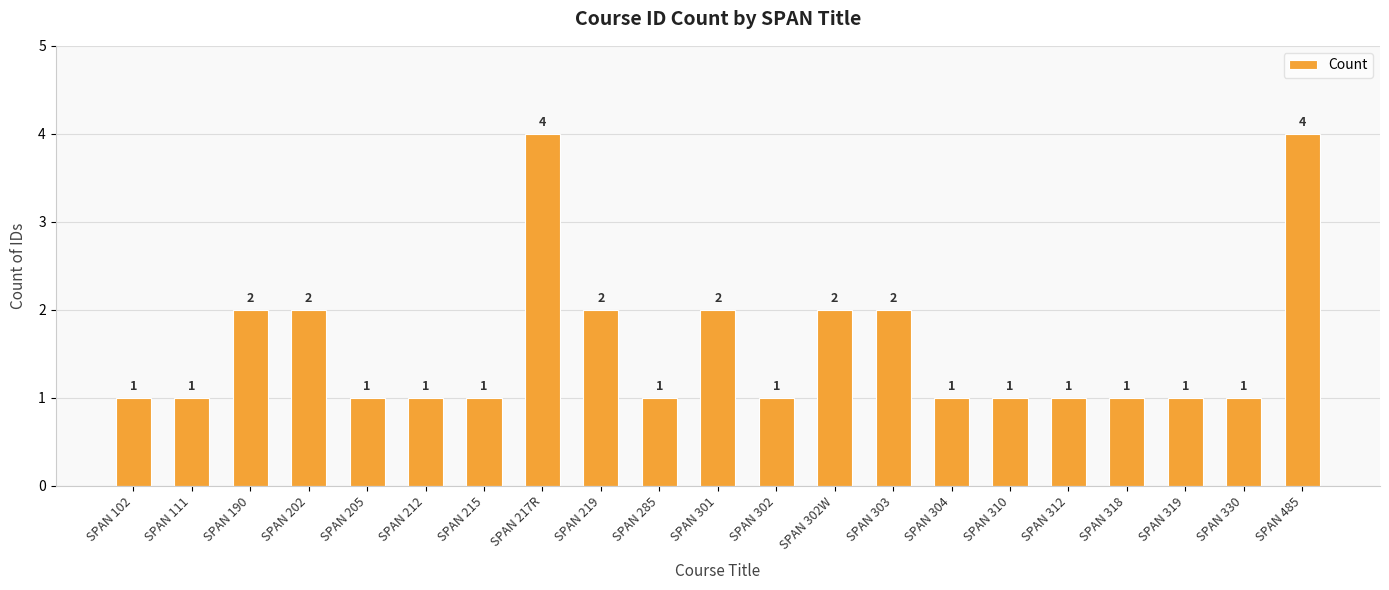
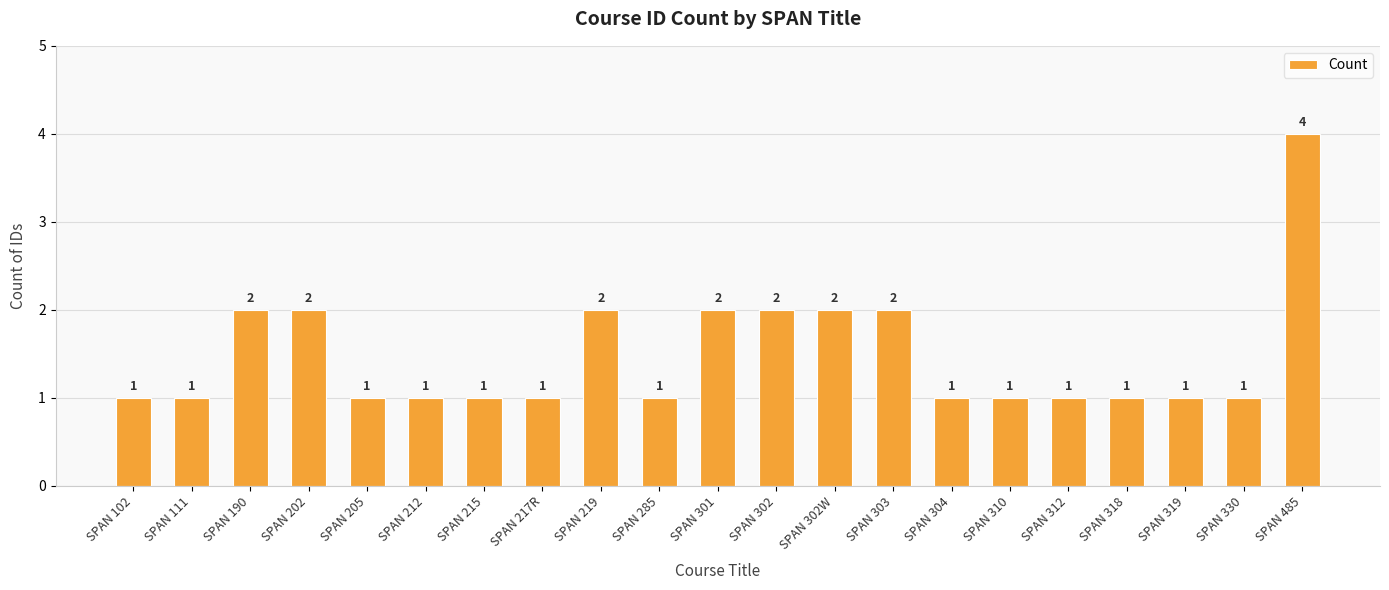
  {
    "SPAN 102": 1,
    "SPAN 111": 1,
    "SPAN 190": 2,
    "SPAN 202": 2,
    "SPAN 205": 1,
    "SPAN 212": 1,
    "SPAN 215": 1,
-   "SPAN 217R": 4,
+   "SPAN 217R": 1,
    "SPAN 219": 2,
    "SPAN 285": 1,
    "SPAN 301": 2,
-   "SPAN 302": 1,
+   "SPAN 302": 2,
    "SPAN 302W": 2,
    "SPAN 303": 2,
    "SPAN 304": 1,
    "SPAN 310": 1,
    "SPAN 312": 1,
    "SPAN 318": 1,
    "SPAN 319": 1,
    "SPAN 330": 1,
    "SPAN 485": 4
  }
